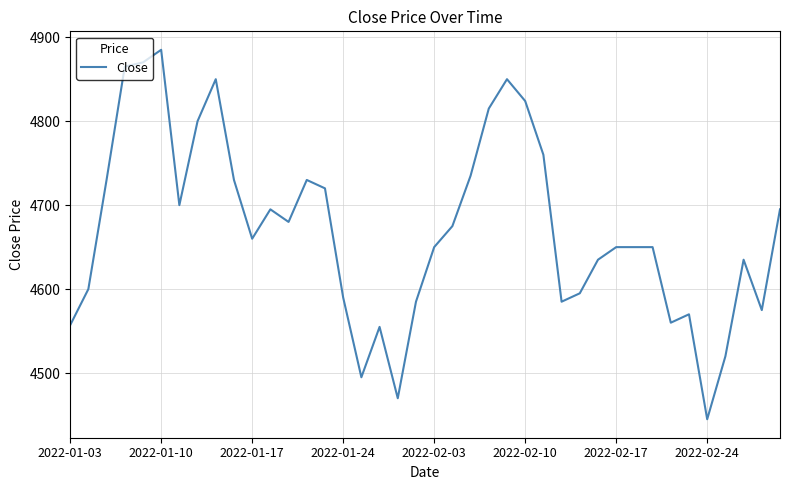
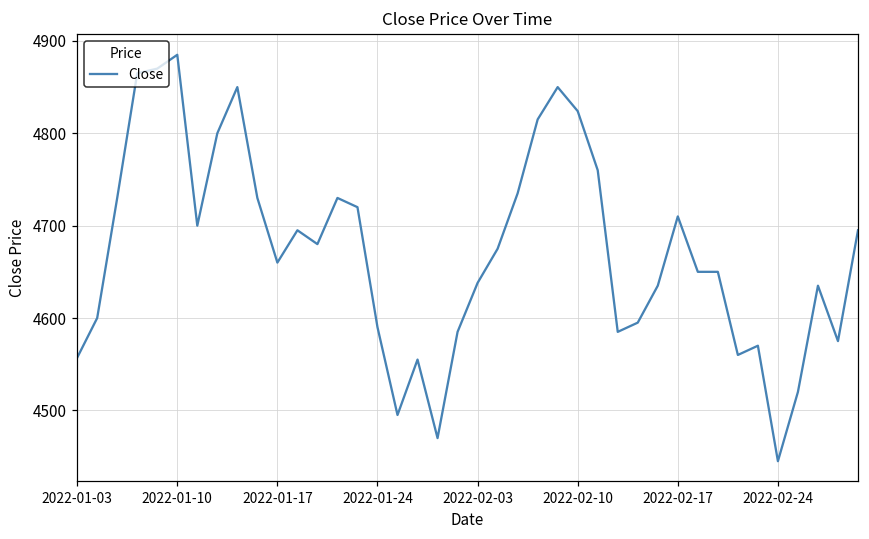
  {
    "2022-01-03": 4560,
    "2022-01-10": 4890,
    "2022-01-17": 4660,
    "2022-01-24": 4590,
-   "2022-02-03": 4650,
+   "2022-02-03": 4640,
    "2022-02-10": 4820,
-   "2022-02-17": 4650,
+   "2022-02-17": 4710,
    "2022-02-24": 4450
  }
